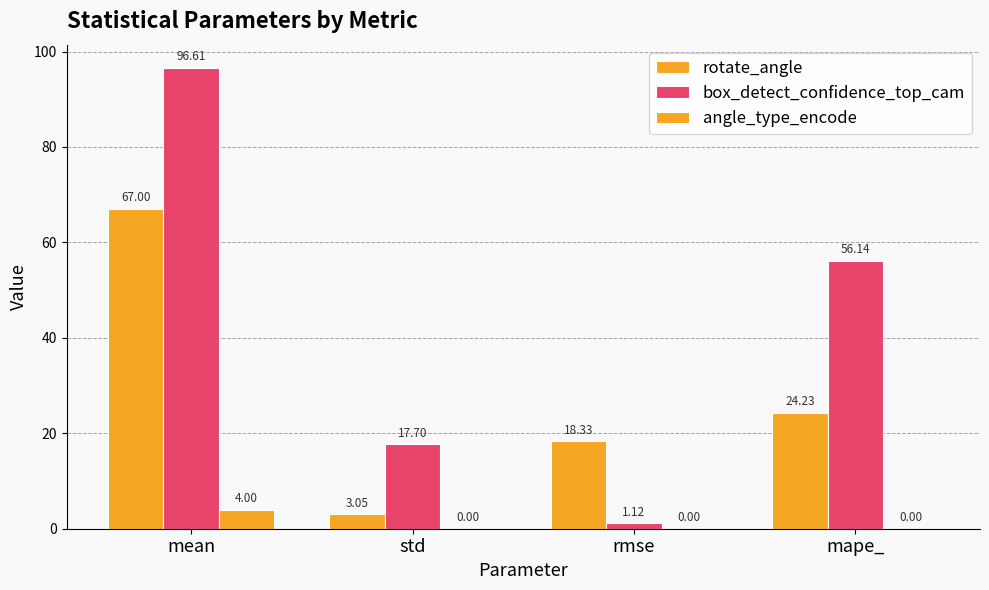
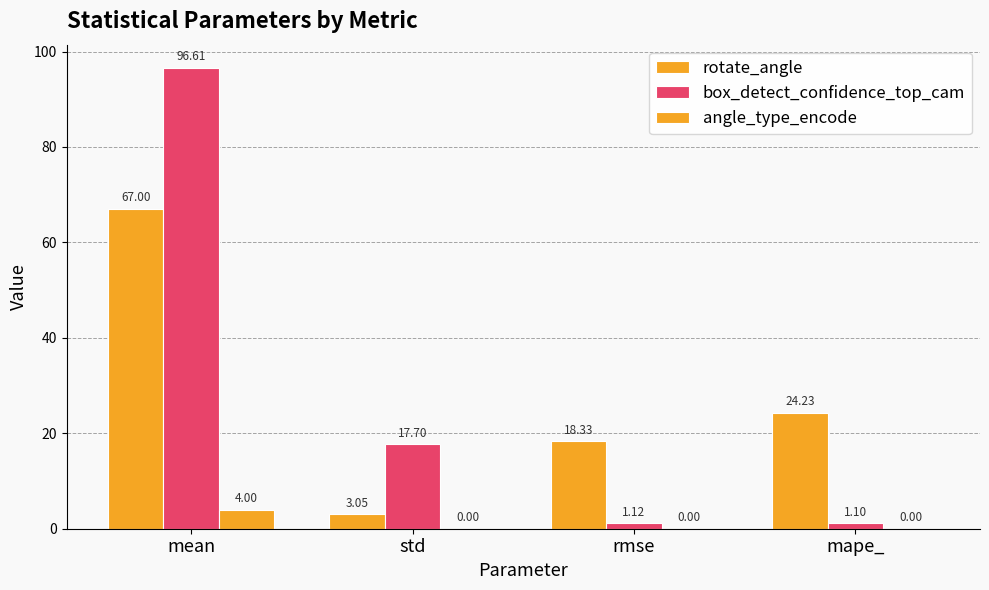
  {
    "box_detect_confidence_top_cam": {
      "mean": 96.61,
      "std": 17.70,
      "rmse": 1.12,
-     "mape_": 56.14
+     "mape_": 1.10
    }
  }
